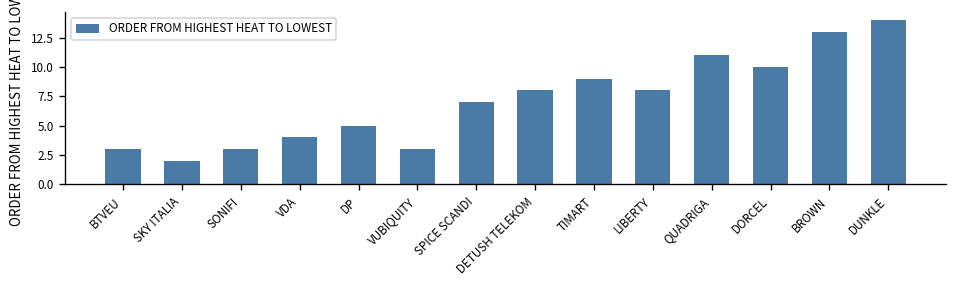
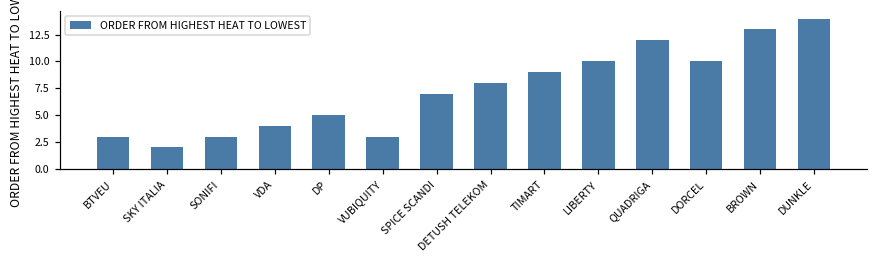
  {
    "BTVEU": 3,
    "SKY ITALIA": 2,
    "SONIFI": 3,
    "VDA": 4,
    "DP": 5,
    "VUBIQUITY": 3,
    "SPICE SCANDI": 7,
    "DETUSH TELEKOM": 8,
    "TIMART": 9,
-   "LIBERTY": 8,
-   "QUADRIGA": 11,
+   "LIBERTY": 10,
+   "QUADRIGA": 12,
    "DORCEL": 10,
    "BROWN": 13,
    "DUNKLE": 14
  }
